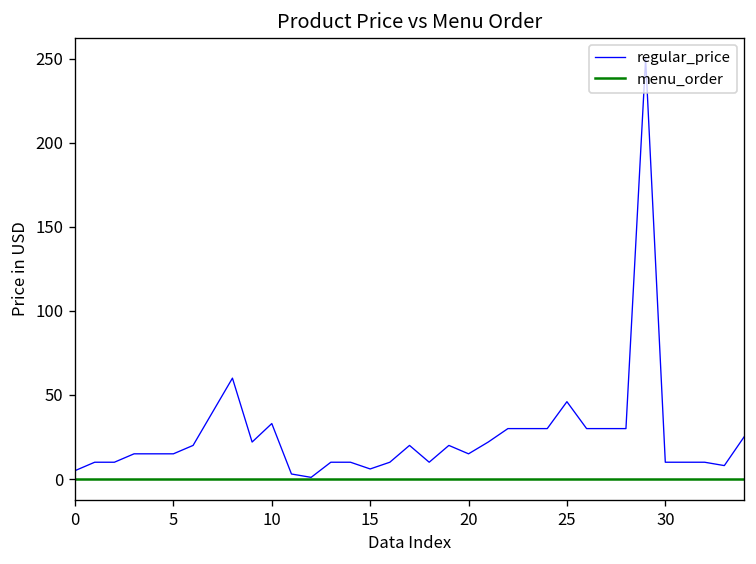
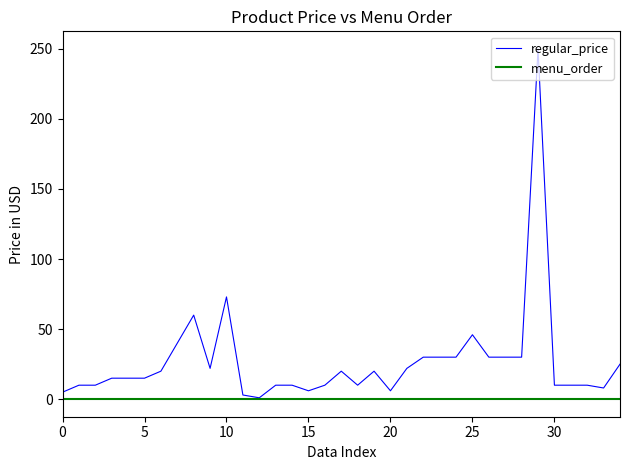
  {
    "regular_price": {
      "0": 5,
      "5": 15,
-     "10": 33,
+     "10": 73,
      "15": 6,
-     "20": 15,
+     "20": 6,
      "25": 46,
      "30": 10
    },
    "menu_order": {
      "0": 0,
      "5": 0,
      "10": 0,
      "15": 0,
      "20": 0,
      "25": 0,
      "30": 0
    }
  }
